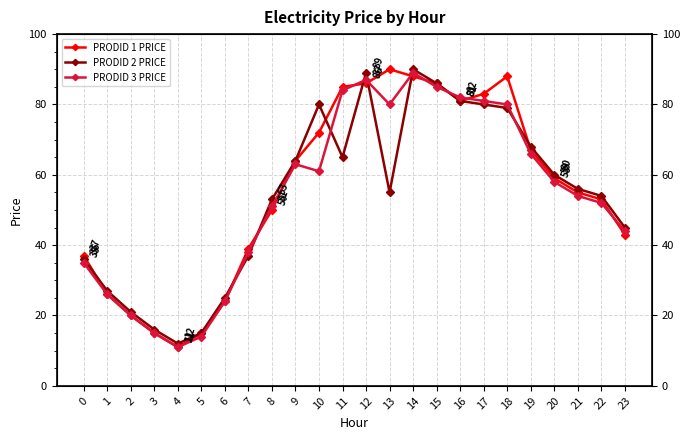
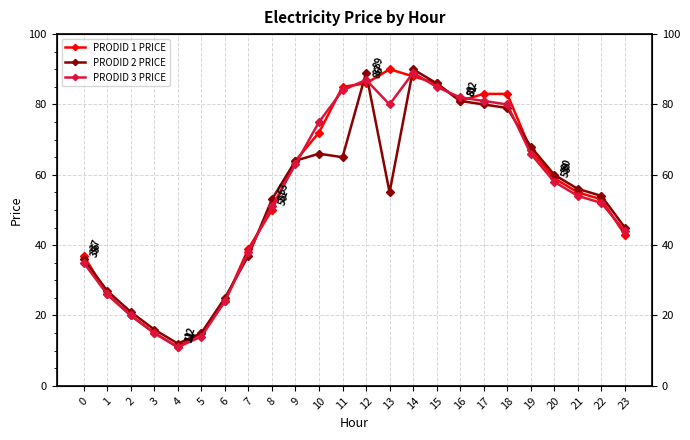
  {
    "PRODID 1 PRICE": {
      "7": 39,
      "10": 72,
      "11": 85,
      "14": 88,
-     "18": 88,
+     "18": 83,
      "19": 67,
      "21": 55,
      "22": 53,
      "23": 43
    },
    "PRODID 2 PRICE": {
      "1": 27,
      "2": 21,
      "3": 16,
      "6": 25,
      "7": 37,
-     "10": 80,
+     "10": 66,
      "11": 65,
      "13": 55,
      "14": 90,
      "17": 80,
      "18": 79,
      "19": 68,
      "21": 56,
      "22": 54,
      "23": 45
    },
    "PRODID 3 PRICE": {
      "7": 38,
      "9": 63,
-     "10": 61,
+     "10": 75,
      "11": 84,
      "13": 80,
      "15": 85,
      "18": 80,
      "19": 66,
      "21": 54,
      "22": 52,
      "23": 44
    }
  }
